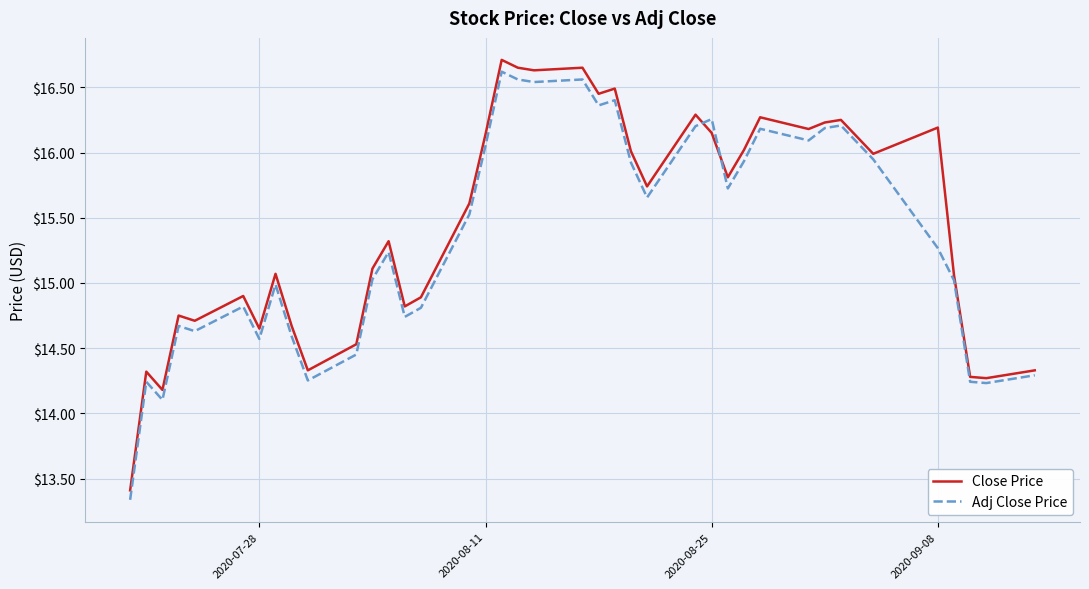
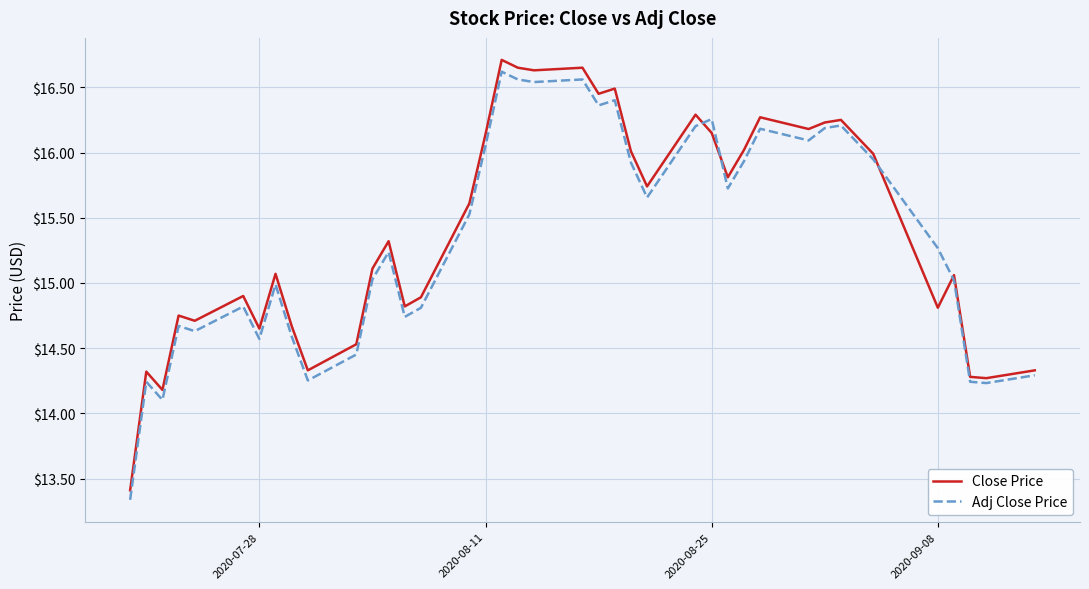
  {
    "Close Price": {
      "2020-07-28": "$14.65",
      "2020-08-11": "$16.14",
      "2020-08-25": "$16.15",
-     "2020-09-08": "$16.19"
+     "2020-09-08": "$14.81"
    },
    "Adj Close Price": {
      "2020-07-28": "$14.57",
      "2020-08-11": "$16.05",
      "2020-08-25": "$16.26",
      "2020-09-08": "$15.27"
    }
  }
